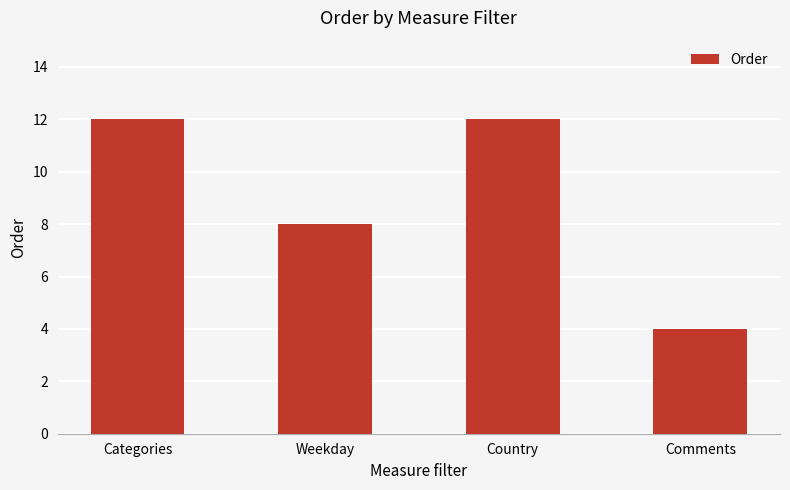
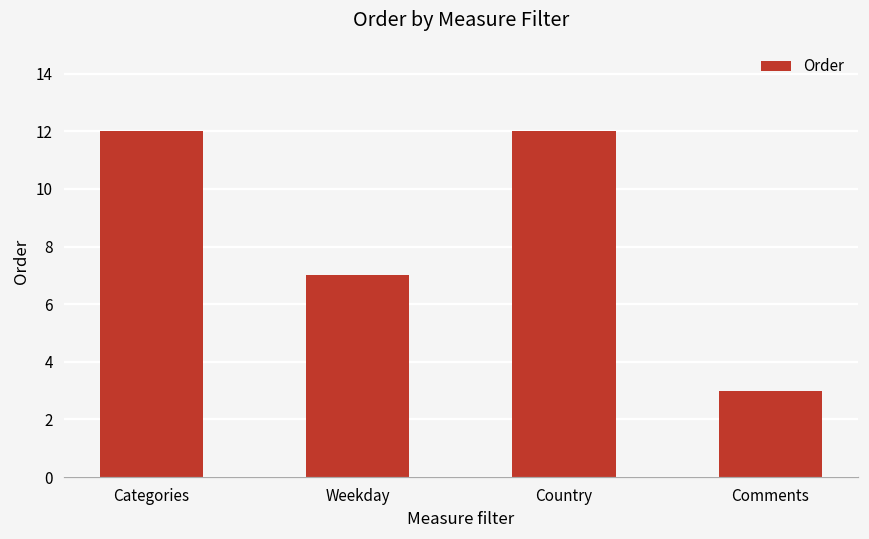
  {
    "Categories": 12,
-   "Weekday": 8,
+   "Weekday": 7,
    "Country": 12,
-   "Comments": 4
+   "Comments": 3
  }
